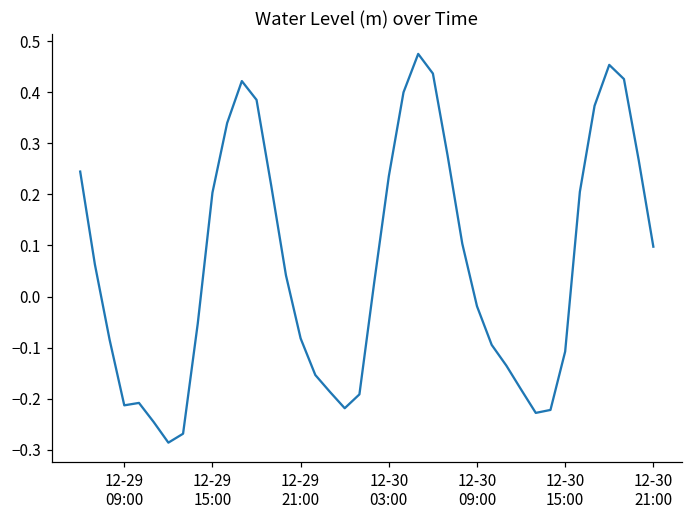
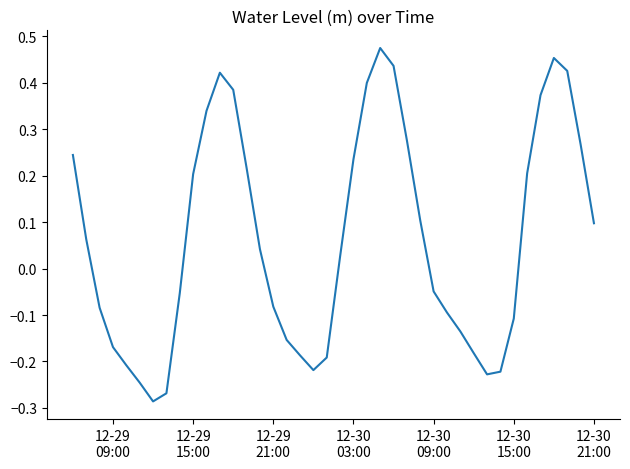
  {
-   "12-29 09:00": -0.21,
+   "12-29 09:00": -0.17,
    "12-29 15:00": 0.20,
    "12-29 21:00": -0.08,
    "12-30 03:00": 0.24,
-   "12-30 09:00": -0.02,
+   "12-30 09:00": -0.05,
    "12-30 15:00": -0.11,
    "12-30 21:00": 0.10
  }
